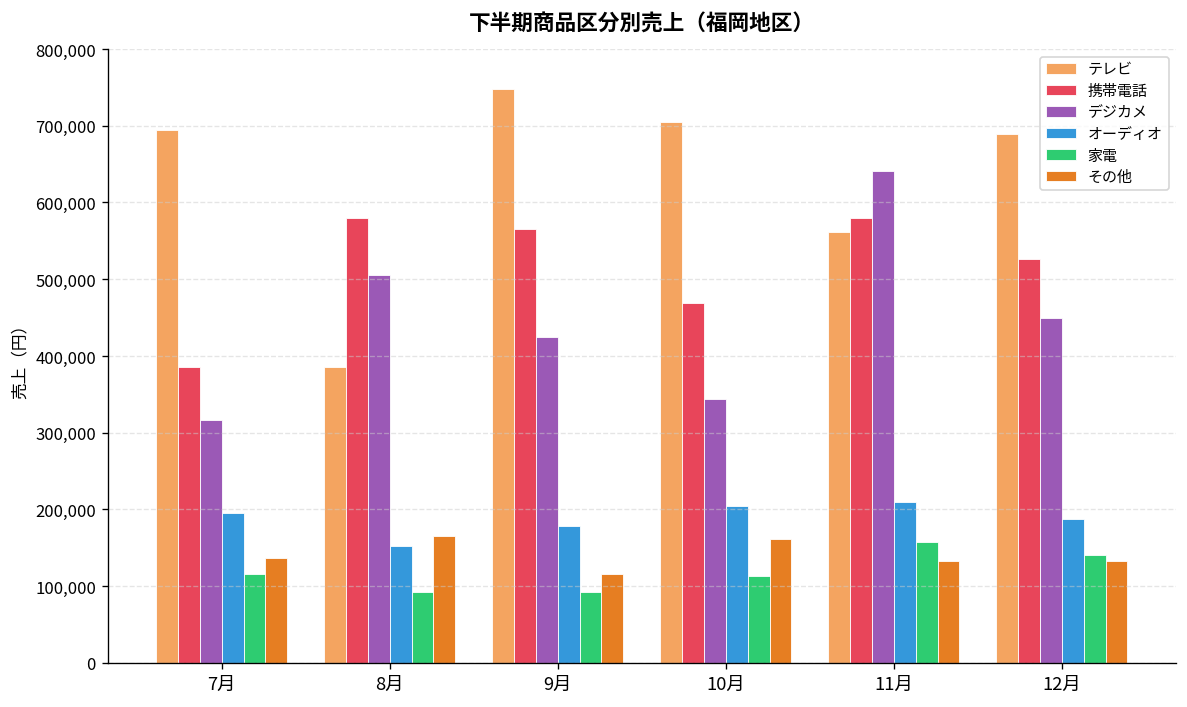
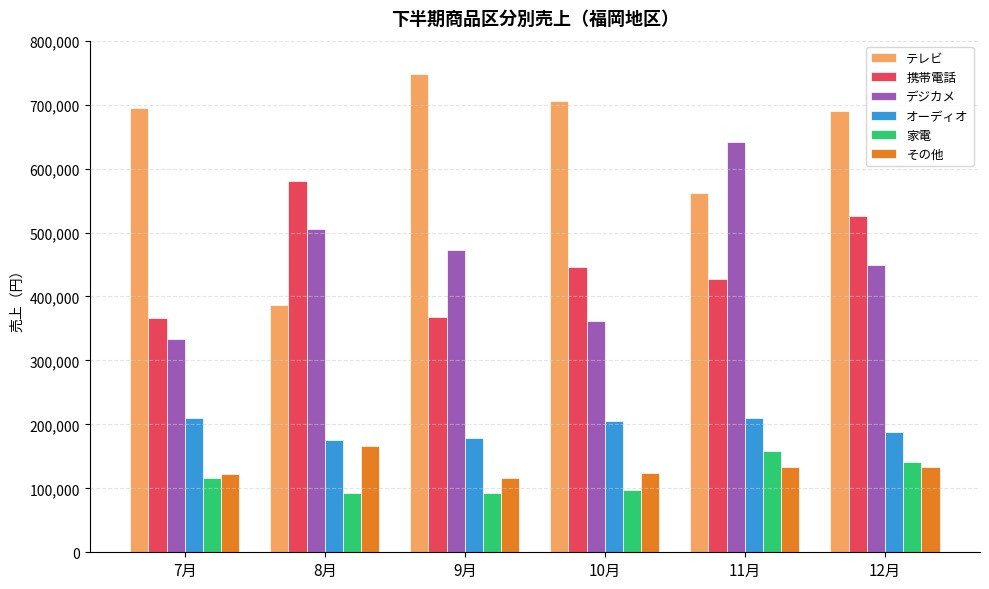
  {
    "テレビ": {
      "7月": "690,000",
      "8月": "390,000",
      "9月": "750,000",
      "10月": "710,000",
      "11月": "560,000",
      "12月": "690,000"
    },
    "携帯電話": {
-     "7月": "390,000",
+     "7月": "370,000",
      "8月": "580,000",
-     "9月": "570,000",
-     "10月": "470,000",
-     "11月": "580,000",
+     "9月": "370,000",
+     "10月": "450,000",
+     "11月": "430,000",
      "12月": "530,000"
    },
    "デジカメ": {
-     "7月": "320,000",
+     "7月": "330,000",
      "8月": "510,000",
-     "9月": "430,000",
-     "10月": "340,000",
+     "9月": "470,000",
+     "10月": "360,000",
      "11月": "640,000",
      "12月": "450,000"
    },
    "オーディオ": {
-     "7月": "200,000",
-     "8月": "150,000",
+     "7月": "210,000",
+     "8月": "180,000",
      "9月": "180,000",
      "10月": "200,000",
      "11月": "210,000",
      "12月": "190,000"
    },
    "家電": {
      "7月": "120,000",
      "8月": "90,000",
      "9月": "90,000",
-     "10月": "110,000",
+     "10月": "100,000",
      "11月": "160,000",
      "12月": "140,000"
    },
    "その他": {
-     "7月": "140,000",
+     "7月": "120,000",
      "8月": "170,000",
      "9月": "120,000",
-     "10月": "160,000",
+     "10月": "120,000",
      "11月": "130,000",
      "12月": "130,000"
    }
  }
